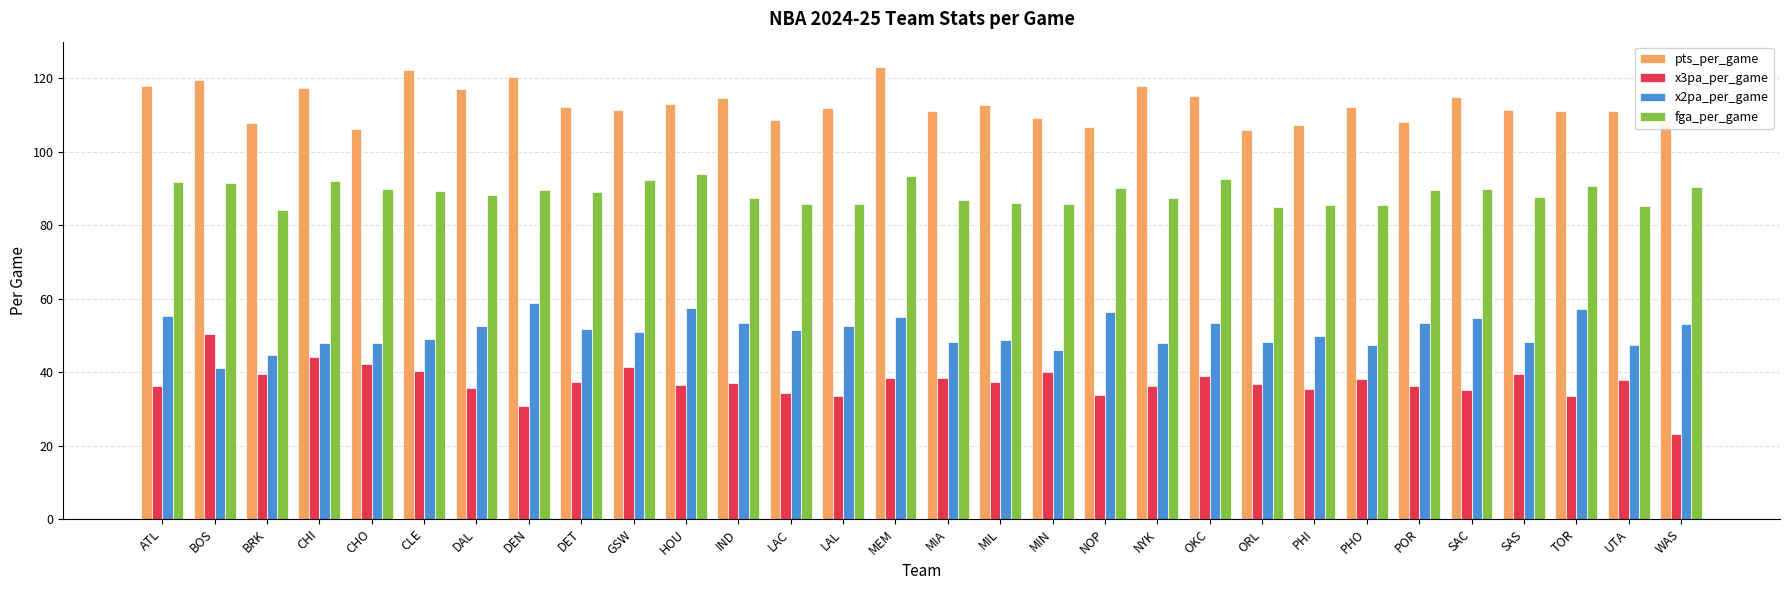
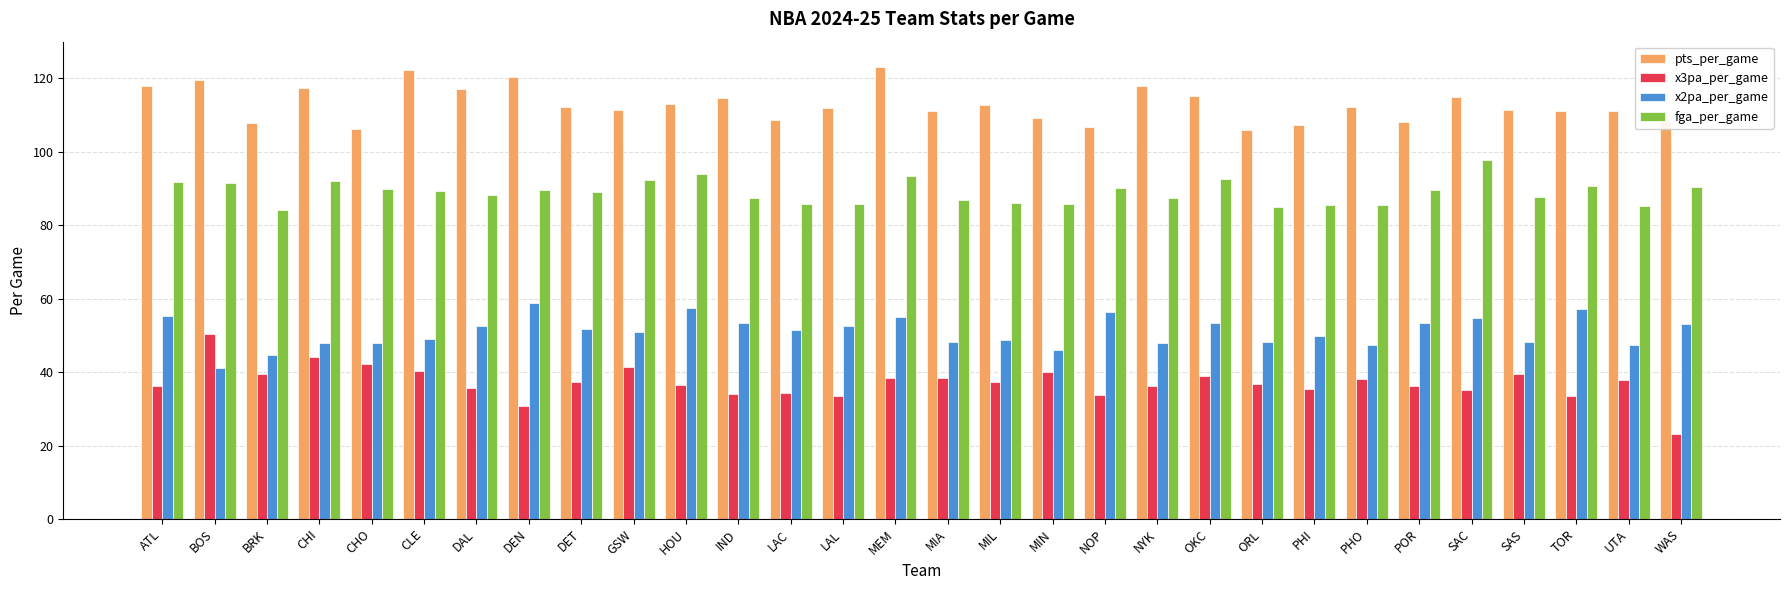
  {
    "pts_per_game": {
      "ATL": 118,
      "BOS": 120,
      "BRK": 108,
      "CHI": 118,
      "CHO": 106,
      "CLE": 122,
      "DAL": 117,
      "DEN": 121,
      "DET": 112,
      "GSW": 112,
      "HOU": 113,
      "IND": 115,
      "LAC": 109,
      "LAL": 112,
      "MEM": 123,
      "MIA": 111,
      "MIL": 113,
      "MIN": 109,
      "NOP": 107,
      "NYK": 118,
      "OKC": 115,
      "ORL": 106,
      "PHI": 107,
      "PHO": 112,
      "POR": 108,
      "SAC": 115,
      "SAS": 112,
      "TOR": 111,
      "UTA": 111
    },
    "x3pa_per_game": {
      "ATL": 36,
      "BOS": 50,
      "BRK": 39,
      "CHI": 44,
      "CHO": 42,
      "CLE": 40,
      "DAL": 36,
      "DEN": 31,
      "DET": 37,
      "GSW": 41,
      "HOU": 37,
-     "IND": 37,
+     "IND": 34,
      "LAC": 34,
      "LAL": 33,
      "MEM": 39,
      "MIA": 39,
      "MIL": 37,
      "MIN": 40,
      "NOP": 34,
      "NYK": 36,
      "OKC": 39,
      "ORL": 37,
      "PHI": 36,
      "PHO": 38,
      "POR": 36,
      "SAC": 35,
      "SAS": 40,
      "TOR": 34,
      "UTA": 38,
      "WAS": 23
    },
    "x2pa_per_game": {
      "ATL": 55,
      "BOS": 41,
      "BRK": 45,
      "CHI": 48,
      "CHO": 48,
      "CLE": 49,
      "DAL": 53,
      "DEN": 59,
      "DET": 52,
      "GSW": 51,
      "HOU": 57,
      "IND": 54,
      "LAC": 51,
      "LAL": 53,
      "MEM": 55,
      "MIA": 48,
      "MIL": 49,
      "MIN": 46,
      "NOP": 56,
      "NYK": 48,
      "OKC": 54,
      "ORL": 48,
      "PHI": 50,
      "PHO": 47,
      "POR": 54,
      "SAC": 55,
      "SAS": 48,
      "TOR": 57,
      "UTA": 48,
      "WAS": 53
    },
    "fga_per_game": {
      "ATL": 92,
      "BOS": 91,
      "BRK": 84,
      "CHI": 92,
      "CHO": 90,
      "CLE": 89,
      "DAL": 88,
      "DEN": 90,
      "DET": 89,
      "GSW": 92,
      "HOU": 94,
      "IND": 88,
      "LAC": 86,
      "LAL": 86,
      "MEM": 93,
      "MIA": 87,
      "MIL": 86,
      "MIN": 86,
      "NOP": 90,
      "NYK": 88,
      "OKC": 93,
      "ORL": 85,
      "PHI": 86,
      "PHO": 86,
      "POR": 90,
-     "SAC": 90,
+     "SAC": 98,
      "SAS": 88,
      "TOR": 91,
      "UTA": 85,
      "WAS": 91
    }
  }
